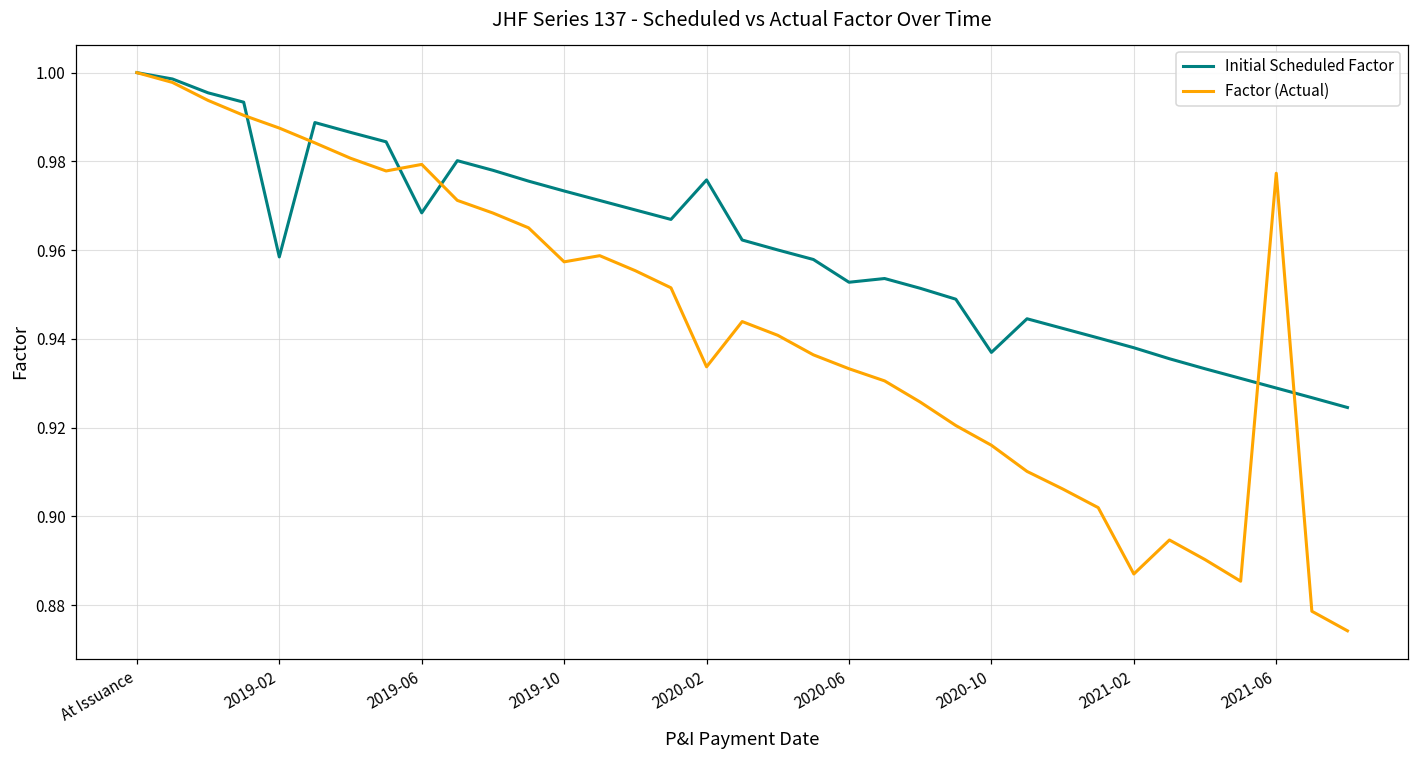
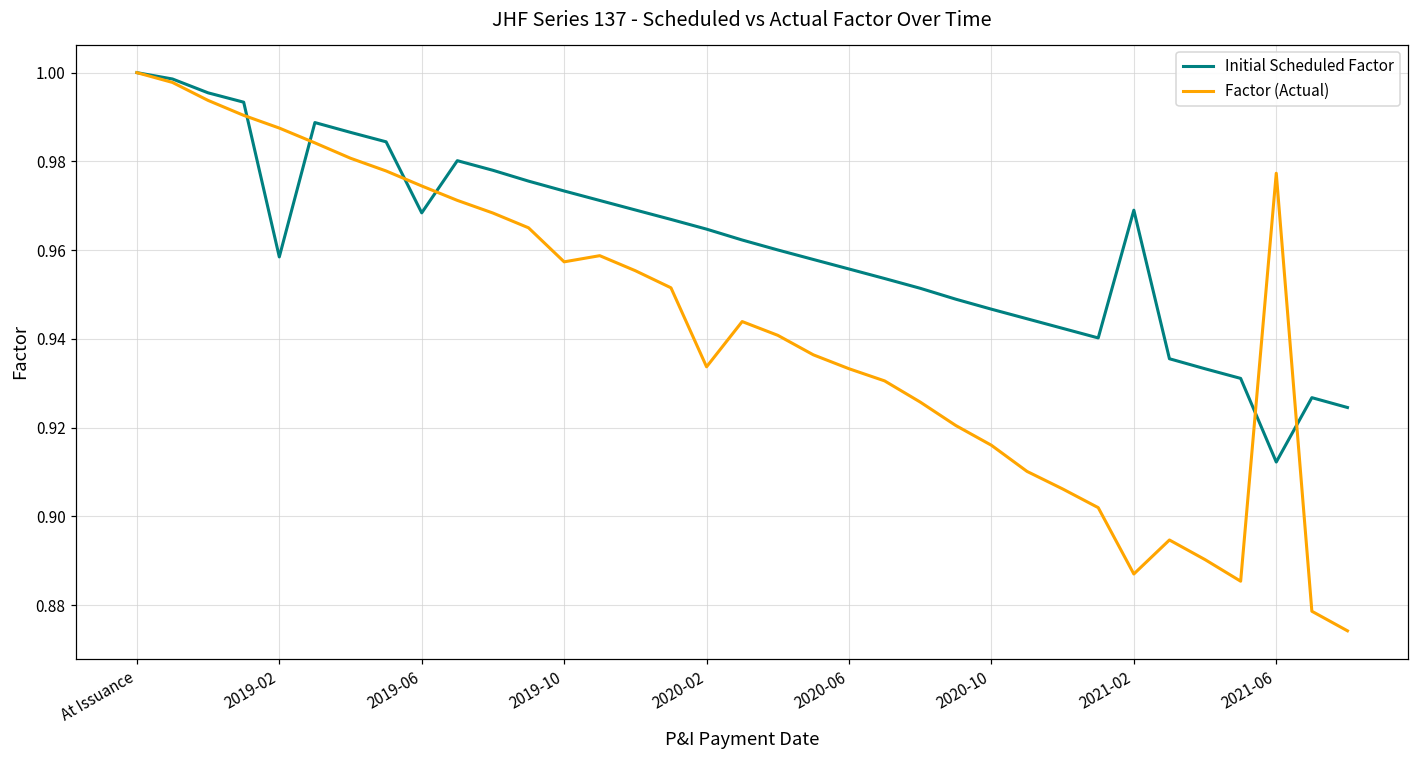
  {
    "Initial Scheduled Factor": {
      "2019-02": 0.958,
      "2019-06": 0.968,
      "2019-10": 0.973,
-     "2020-02": 0.976,
-     "2020-06": 0.953,
-     "2020-10": 0.937,
-     "2021-02": 0.938,
-     "2021-06": 0.929
+     "2020-02": 0.965,
+     "2020-06": 0.956,
+     "2020-10": 0.947,
+     "2021-02": 0.969,
+     "2021-06": 0.912
    },
    "Factor (Actual)": {
      "2019-02": 0.988,
-     "2019-06": 0.979,
+     "2019-06": 0.974,
      "2019-10": 0.957,
      "2020-02": 0.934,
      "2020-06": 0.933,
      "2020-10": 0.916,
      "2021-02": 0.887,
      "2021-06": 0.977
    }
  }
